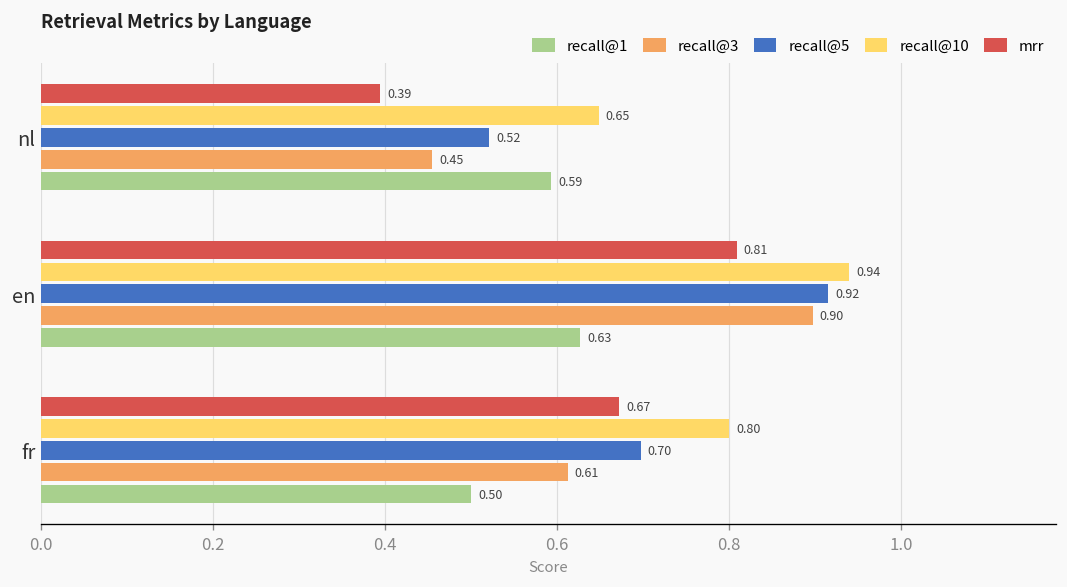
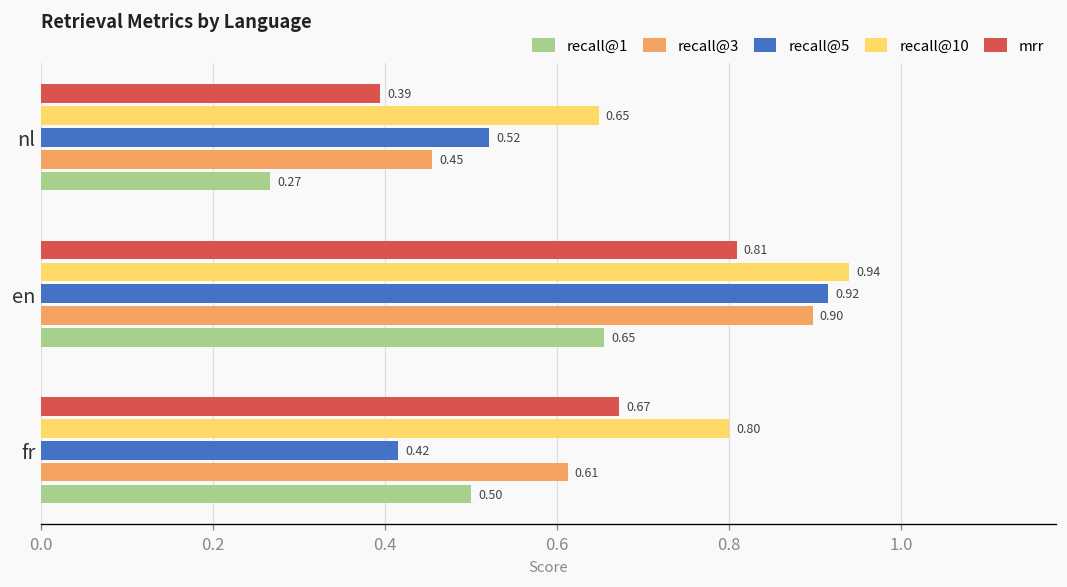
  {
    "recall@1": {
-     "nl": 0.59,
-     "en": 0.63,
+     "nl": 0.27,
+     "en": 0.65,
      "fr": 0.50
    },
    "recall@5": {
      "nl": 0.52,
      "en": 0.92,
-     "fr": 0.70
+     "fr": 0.42
    },
    "mrr": {
      "nl": 0.39,
      "en": 0.81,
      "fr": 0.67
    }
  }
